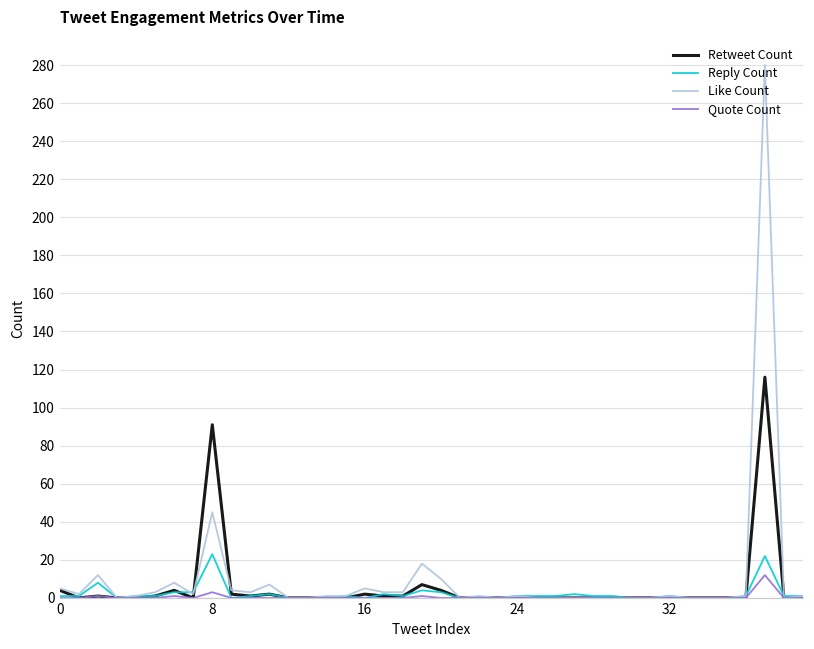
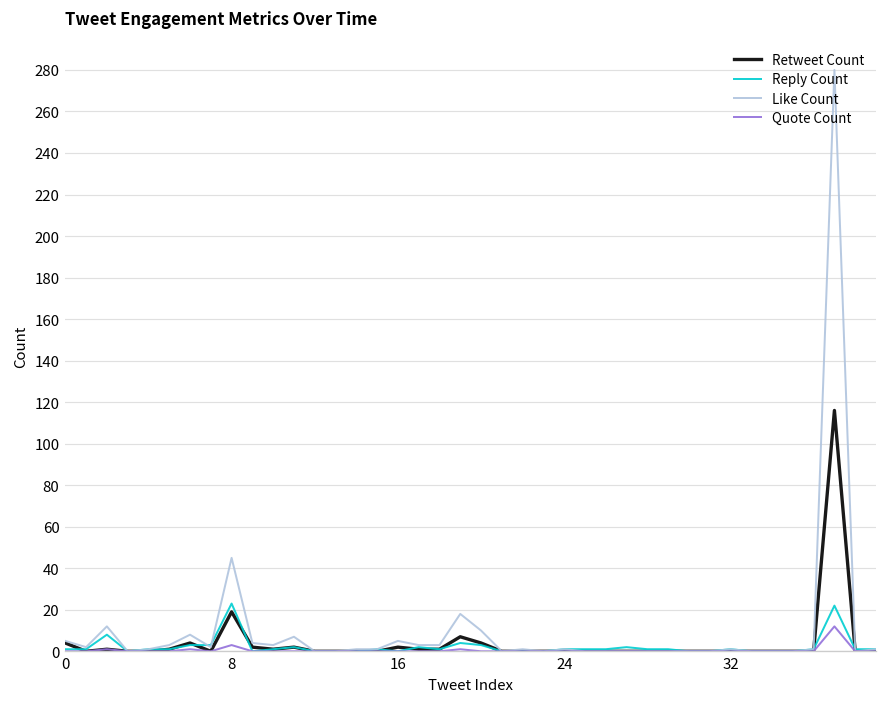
  {
    "Retweet Count": {
-     "8": 91,
+     "8": 19,
      "16": 2
    },
    "Reply Count": {
      "8": 23
    },
    "Like Count": {
      "8": 45,
      "16": 5
    },
    "Quote Count": {
      "8": 3
    }
  }
